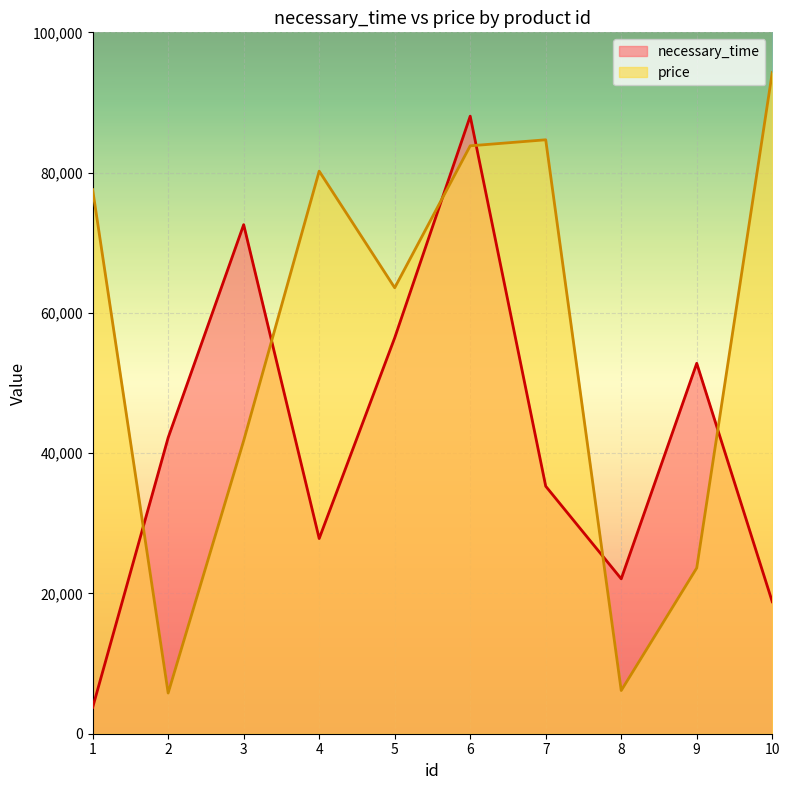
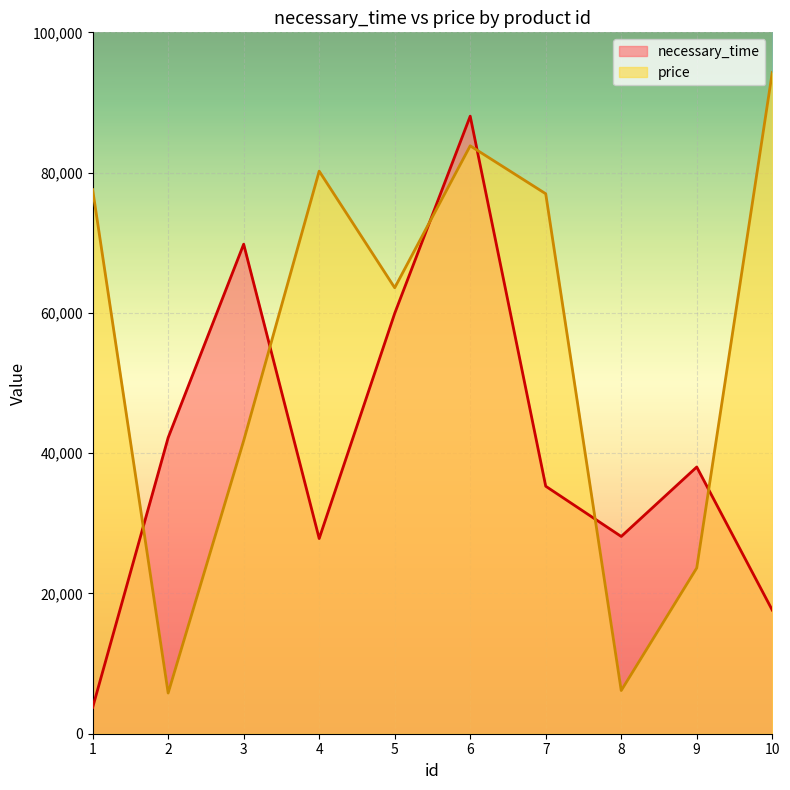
  {
    "necessary_time": {
      "1": "4,000",
      "2": "42,000",
-     "3": "73,000",
+     "3": "70,000",
      "4": "28,000",
-     "5": "56,000",
+     "5": "60,000",
      "6": "88,000",
      "7": "35,000",
-     "8": "22,000",
-     "9": "53,000",
-     "10": "19,000"
+     "8": "28,000",
+     "9": "38,000",
+     "10": "18,000"
    },
    "price": {
      "1": "78,000",
      "2": "6,000",
      "3": "42,000",
      "4": "80,000",
      "5": "64,000",
      "6": "84,000",
-     "7": "85,000",
+     "7": "77,000",
      "8": "6,000",
      "9": "24,000",
      "10": "94,000"
    }
  }
